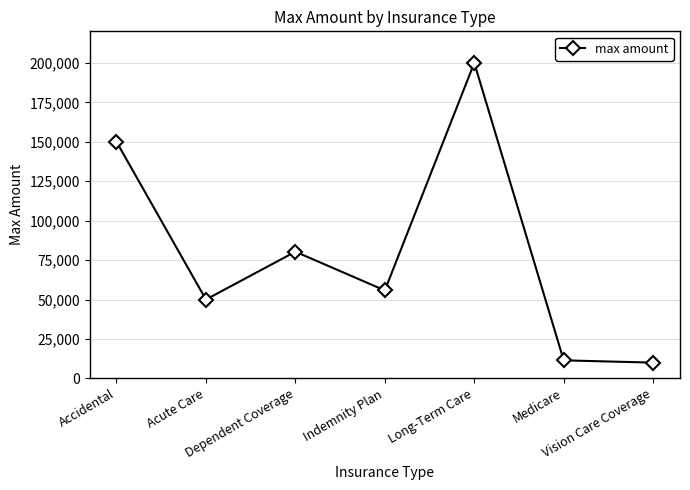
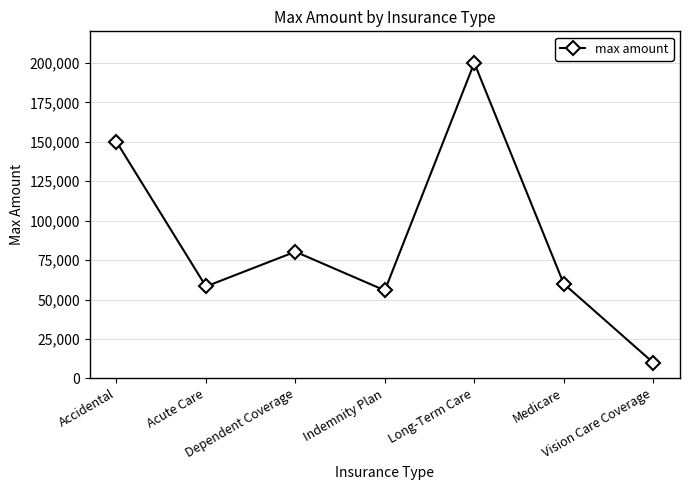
  {
    "Accidental": "150,000",
-   "Acute Care": "50,000",
+   "Acute Care": "58,000",
    "Dependent Coverage": "80,000",
    "Indemnity Plan": "56,000",
    "Long-Term Care": "200,000",
-   "Medicare": "11,000",
+   "Medicare": "60,000",
    "Vision Care Coverage": "10,000"
  }
